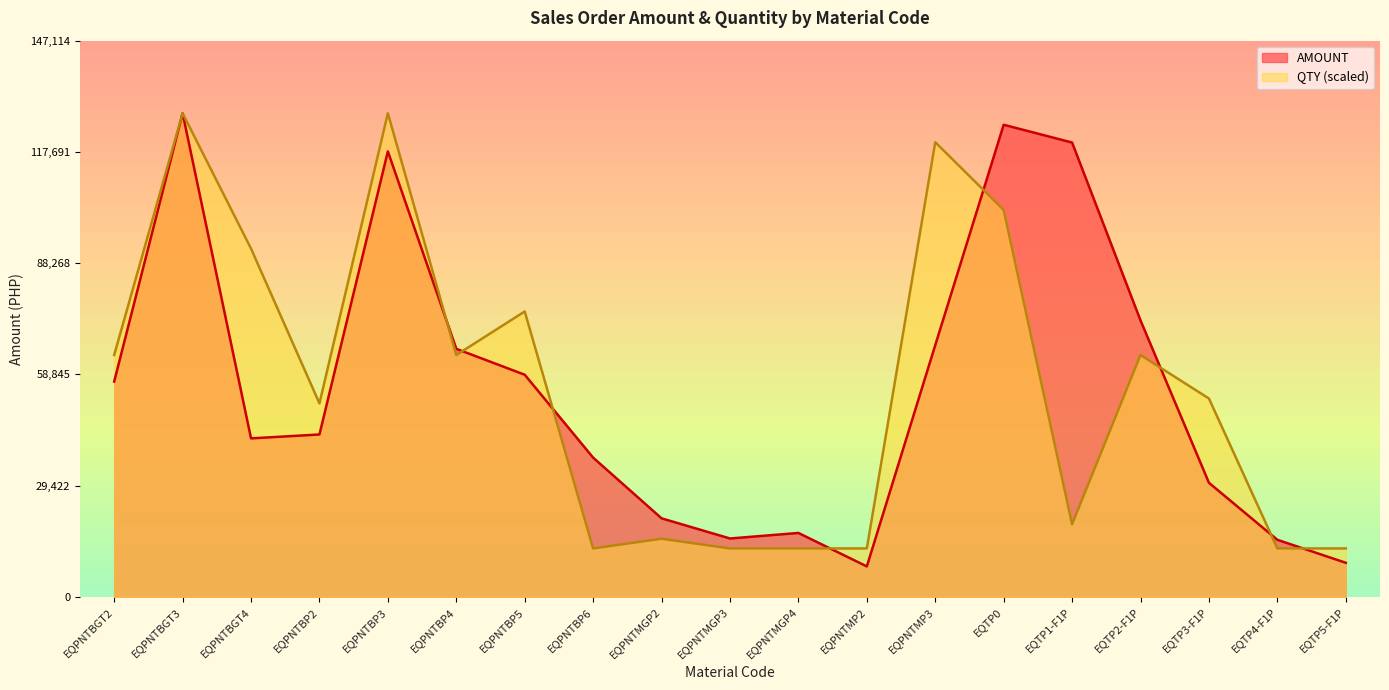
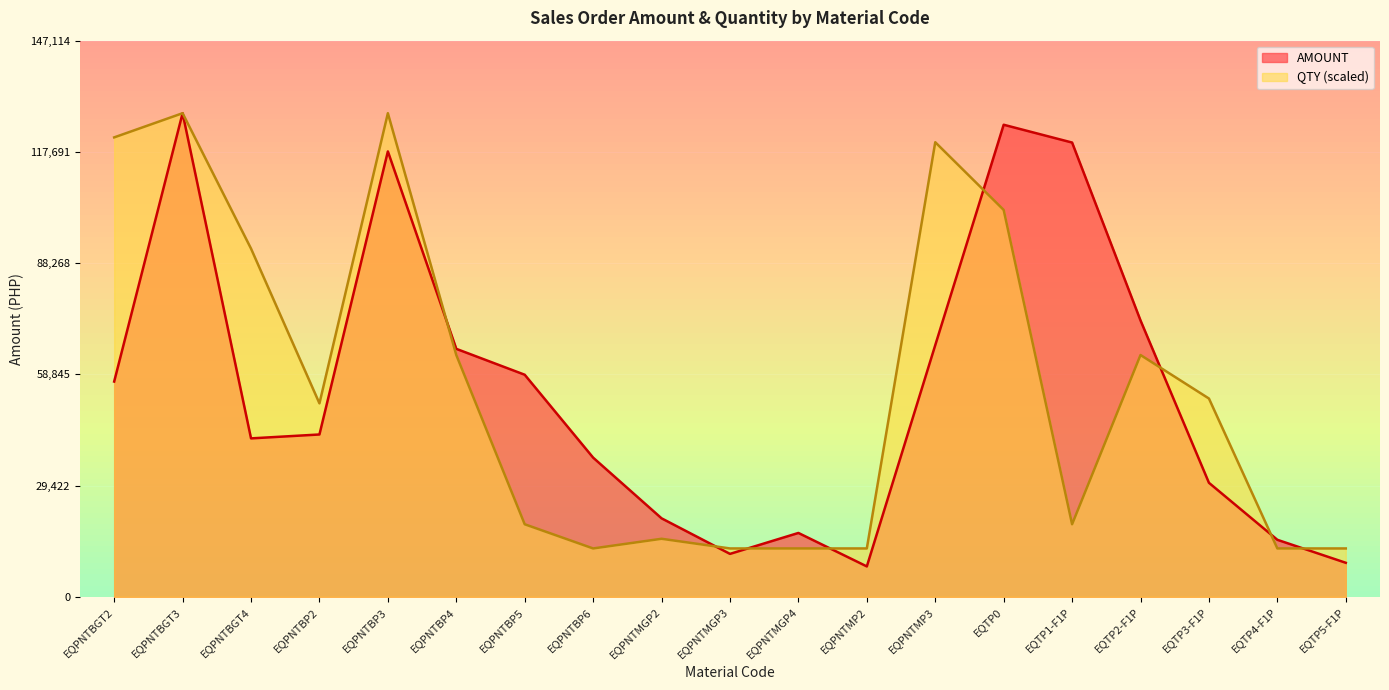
  {
    "AMOUNT": {
      "EQPNTBGT2": "57,000",
      "EQPNTBGT4": "42,000",
      "EQPNTBP2": "43,000",
      "EQPNTBP3": "118,000",
      "EQPNTBP4": "66,000",
      "EQPNTBP5": "59,000",
      "EQPNTBP6": "37,000",
      "EQPNTMGP2": "21,000",
-     "EQPNTMGP3": "15,000",
+     "EQPNTMGP3": "11,000",
      "EQPNTMGP4": "17,000",
      "EQPNTMP2": "8,000",
      "EQPNTMP3": "67,000",
      "EQTP0": "125,000",
      "EQTP1-F1P": "120,000",
      "EQTP2-F1P": "73,000",
      "EQTP3-F1P": "30,000",
      "EQTP4-F1P": "15,000",
      "EQTP5-F1P": "9,000"
    },
    "QTY (scaled)": {
-     "EQPNTBGT2": "64,000",
+     "EQPNTBGT2": "122,000",
      "EQPNTBGT4": "92,000",
      "EQPNTBP2": "51,000",
      "EQPNTBP3": "128,000",
      "EQPNTBP4": "64,000",
-     "EQPNTBP5": "75,000",
+     "EQPNTBP5": "19,000",
      "EQPNTBP6": "13,000",
      "EQPNTMGP2": "15,000",
      "EQPNTMGP3": "13,000",
      "EQPNTMGP4": "13,000",
      "EQPNTMP2": "13,000",
      "EQPNTMP3": "120,000",
      "EQTP0": "102,000",
      "EQTP1-F1P": "19,000",
      "EQTP2-F1P": "64,000",
      "EQTP3-F1P": "52,000",
      "EQTP4-F1P": "13,000",
      "EQTP5-F1P": "13,000"
    }
  }
